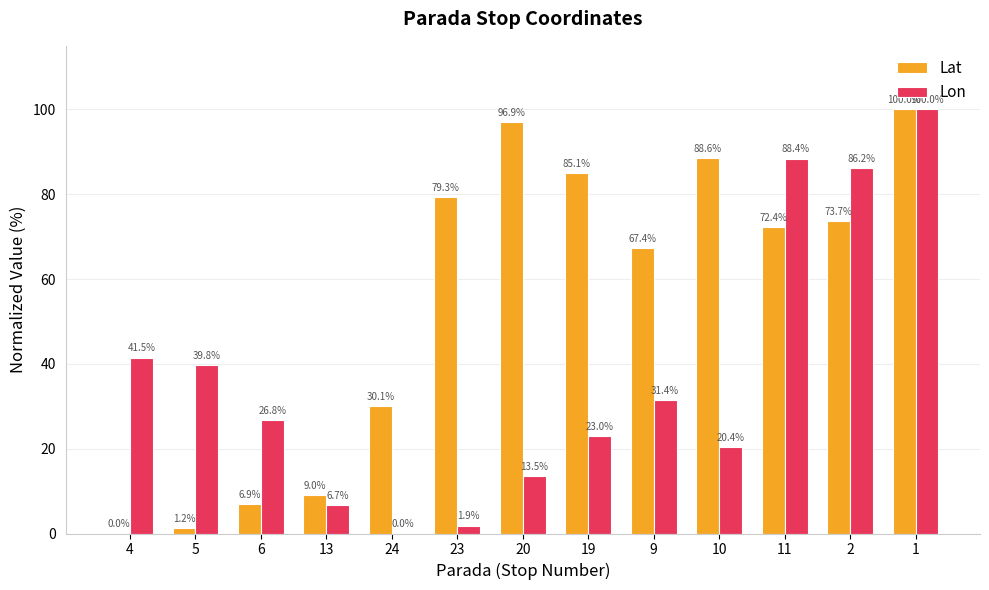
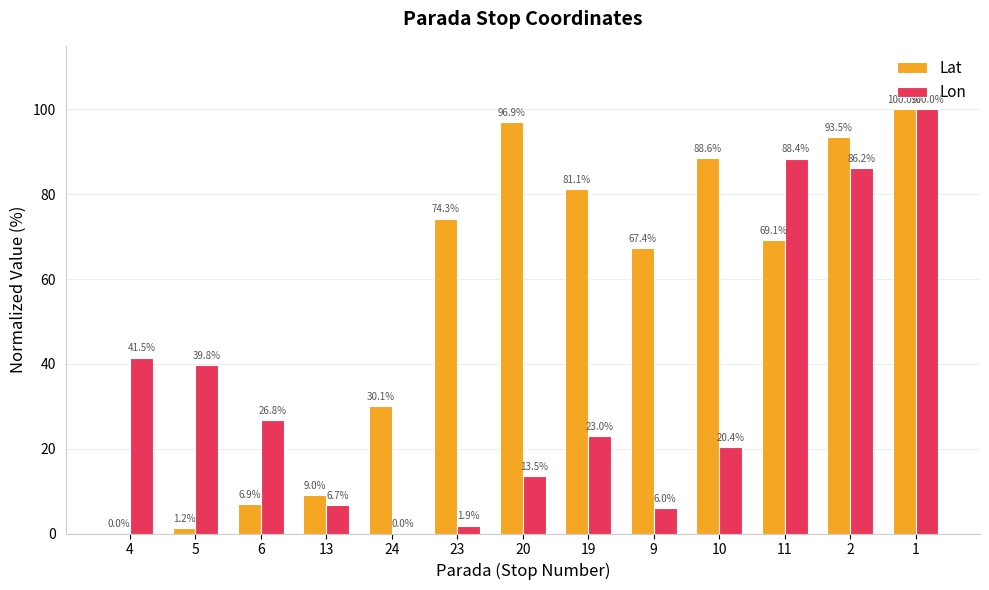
  {
    "Lat": {
      "4": "0.0%",
      "5": "1.2%",
      "6": "6.9%",
      "13": "9.0%",
      "24": "30.1%",
-     "23": "79.3%",
+     "23": "74.3%",
      "20": "96.9%",
-     "19": "85.1%",
+     "19": "81.1%",
      "9": "67.4%",
      "10": "88.6%",
-     "11": "72.4%",
-     "2": "73.7%"
+     "11": "69.1%",
+     "2": "93.5%"
    },
    "Lon": {
      "4": "41.5%",
      "5": "39.8%",
      "6": "26.8%",
      "13": "6.7%",
      "24": "0.0%",
      "23": "1.9%",
      "20": "13.5%",
      "19": "23.0%",
-     "9": "31.4%",
+     "9": "6.0%",
      "10": "20.4%",
      "11": "88.4%",
      "2": "86.2%"
    }
  }
